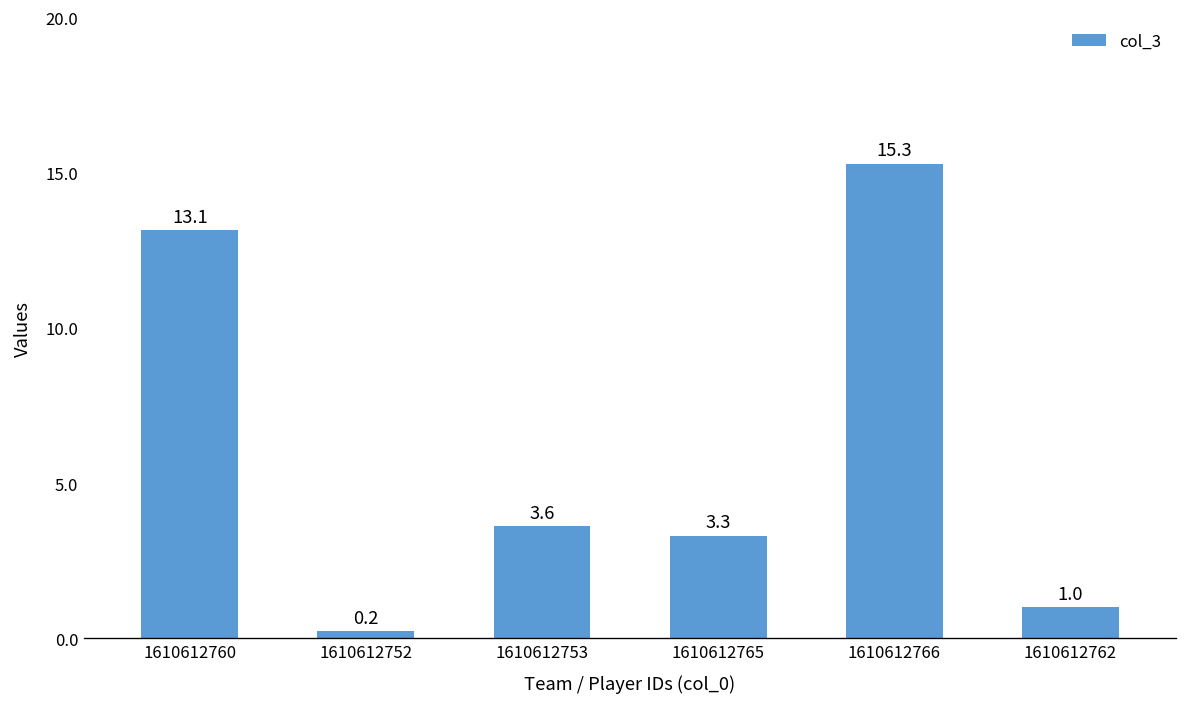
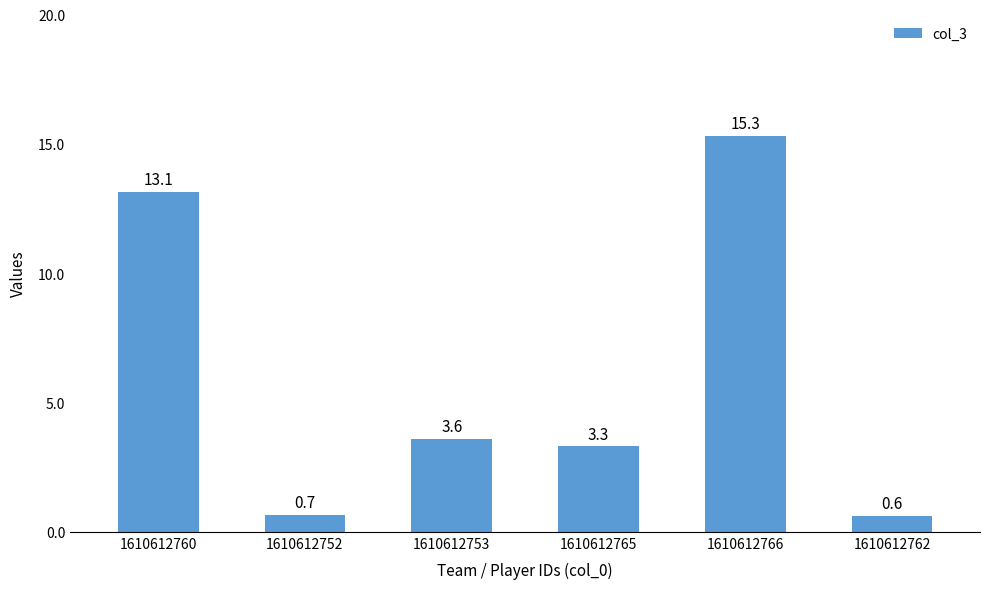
  {
    "1610612760": 13.1,
-   "1610612752": 0.2,
+   "1610612752": 0.7,
    "1610612753": 3.6,
    "1610612765": 3.3,
    "1610612766": 15.3,
-   "1610612762": 1.0
+   "1610612762": 0.6
  }
